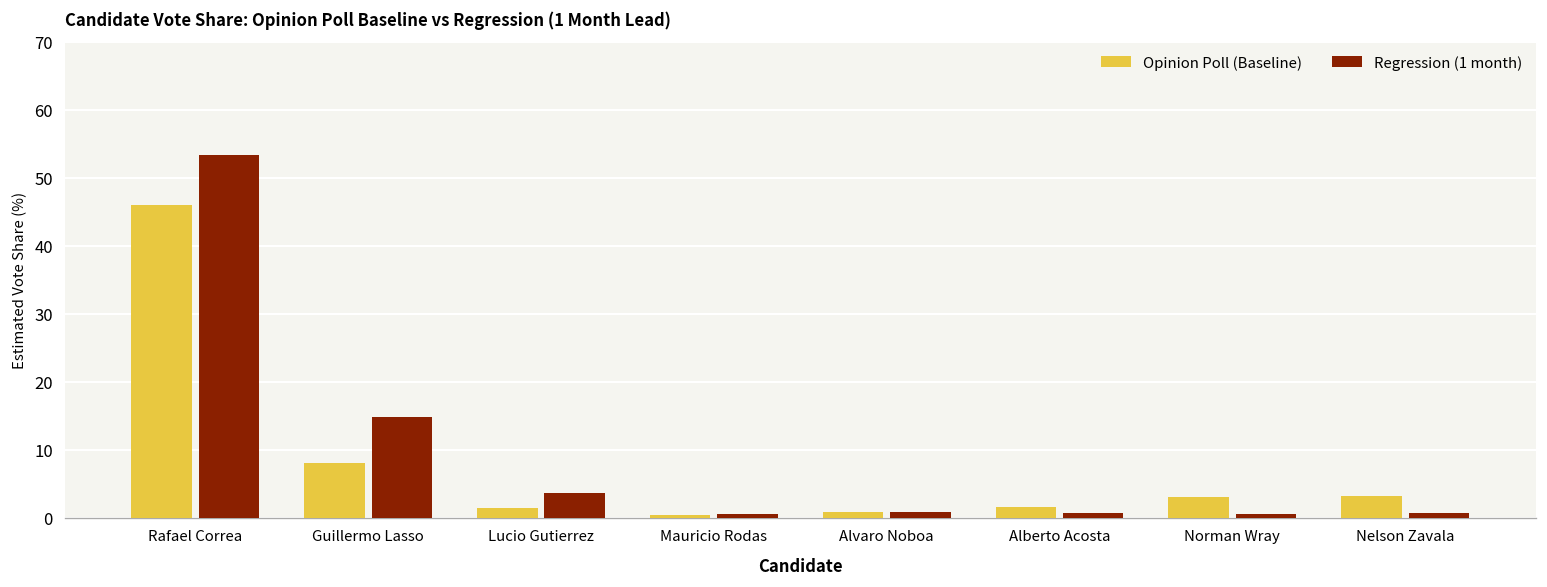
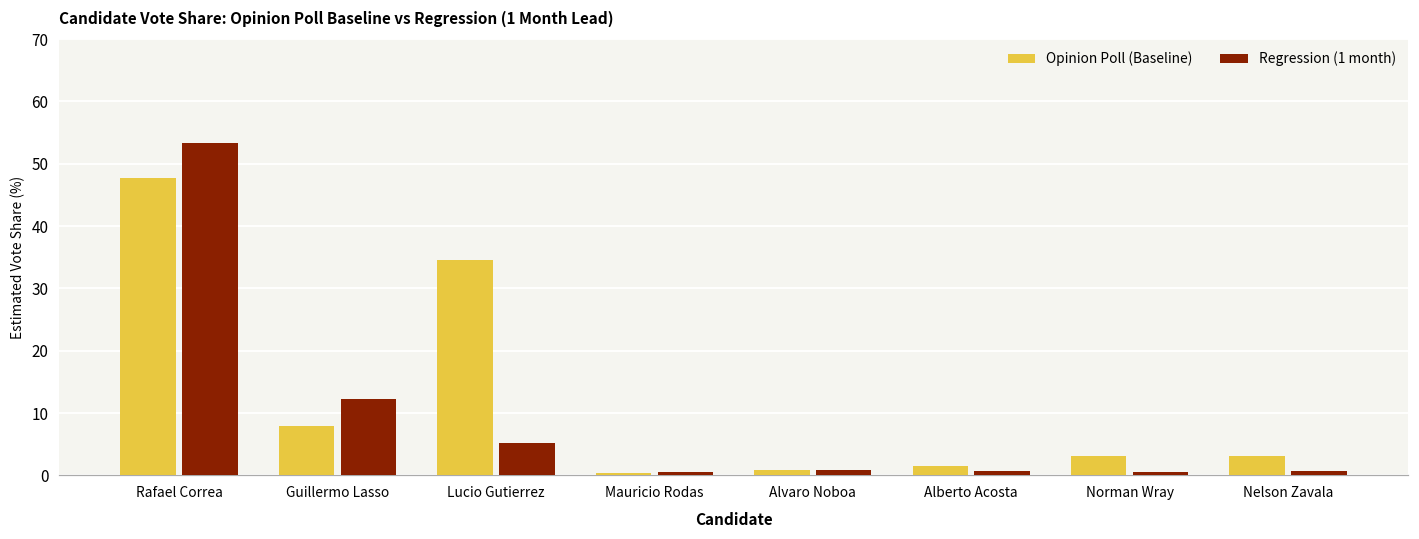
  {
    "Opinion Poll (Baseline)": {
-     "Rafael Correa": 46,
+     "Rafael Correa": 48,
      "Guillermo Lasso": 8,
-     "Lucio Gutierrez": 1,
+     "Lucio Gutierrez": 34,
      "Alvaro Noboa": 1,
      "Alberto Acosta": 2,
      "Norman Wray": 3,
      "Nelson Zavala": 3
    },
    "Regression (1 month)": {
      "Rafael Correa": 53,
-     "Guillermo Lasso": 15,
-     "Lucio Gutierrez": 4,
+     "Guillermo Lasso": 12,
+     "Lucio Gutierrez": 5,
      "Mauricio Rodas": 1,
      "Alvaro Noboa": 1,
      "Alberto Acosta": 1,
      "Norman Wray": 0,
      "Nelson Zavala": 1
    }
  }
